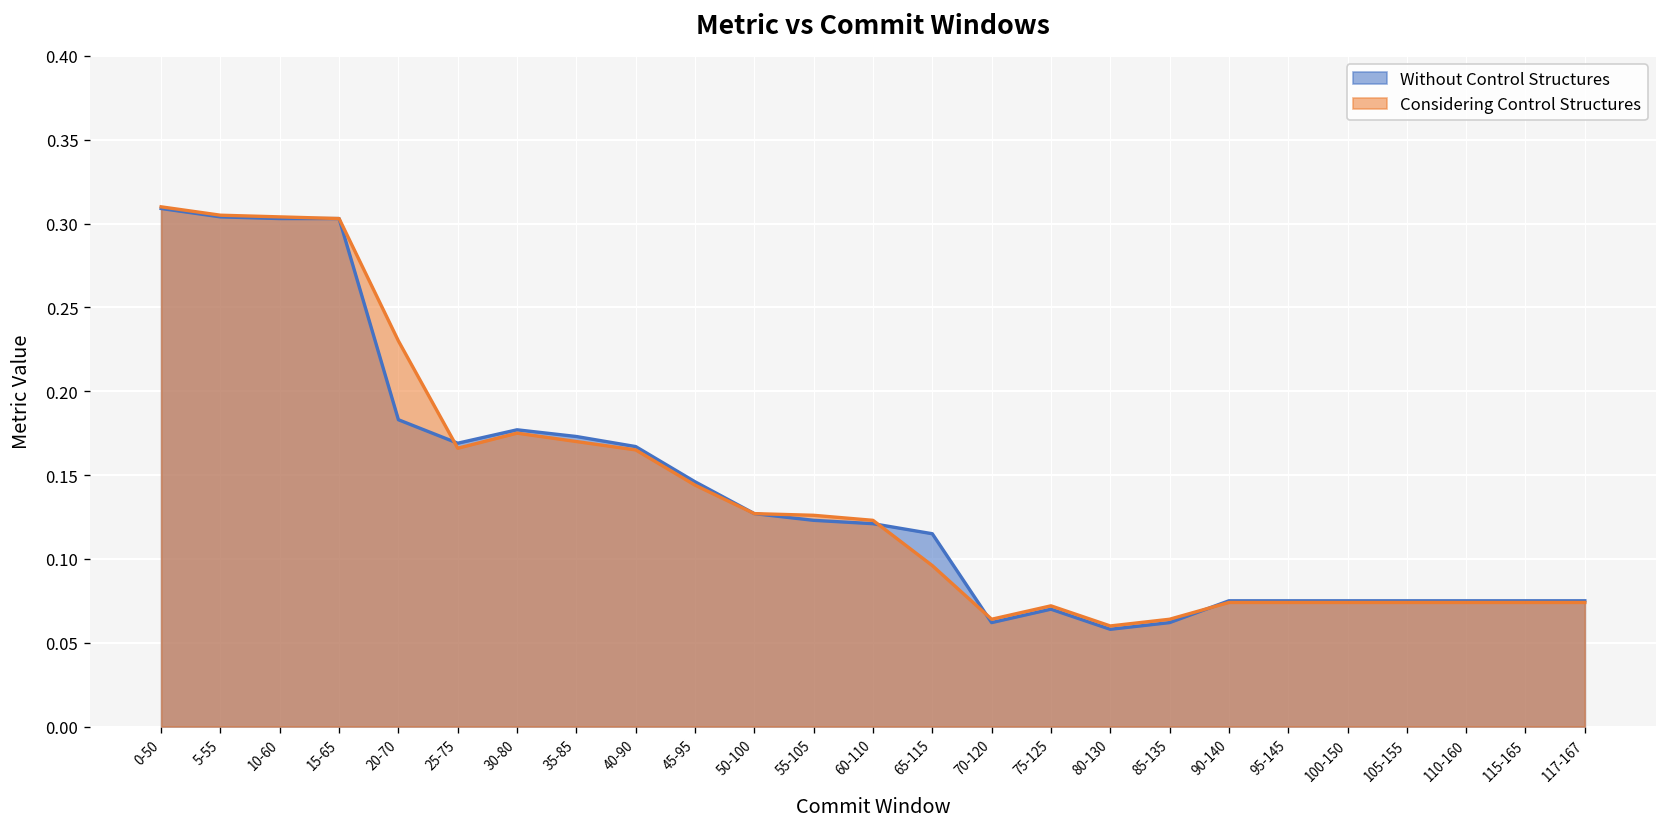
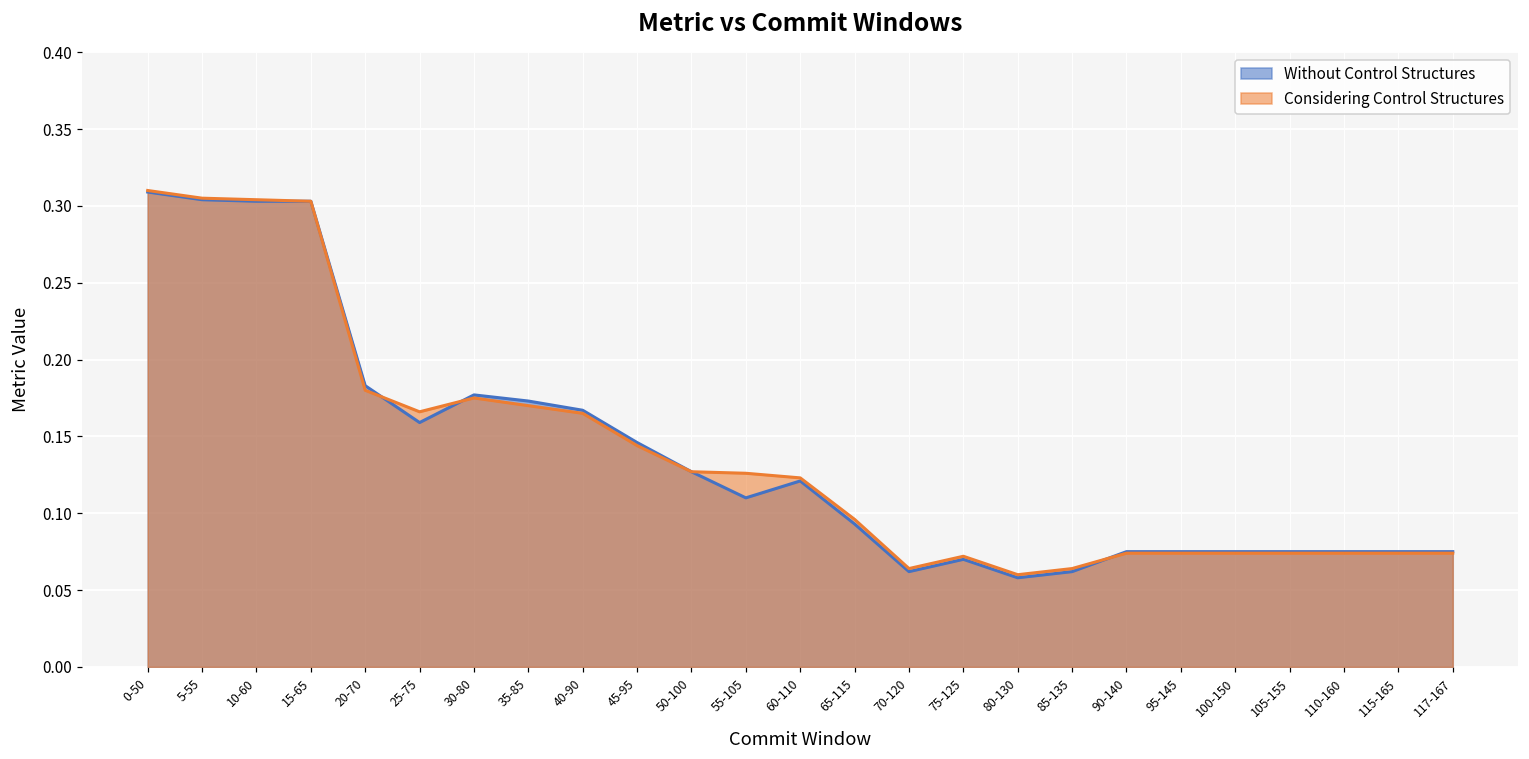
  {
    "Without Control Structures": {
      "20-70": 0.183,
-     "25-75": 0.169,
+     "25-75": 0.159,
      "30-80": 0.177,
      "35-85": 0.173,
      "40-90": 0.167,
      "45-95": 0.146,
-     "55-105": 0.123,
+     "55-105": 0.110,
      "60-110": 0.121,
-     "65-115": 0.115,
+     "65-115": 0.093,
      "70-120": 0.062,
      "75-125": 0.070,
      "80-130": 0.058,
      "85-135": 0.062
    },
    "Considering Control Structures": {
-     "20-70": 0.23,
+     "20-70": 0.18,
      "25-75": 0.166,
      "30-80": 0.175,
      "35-85": 0.17,
      "40-90": 0.165,
      "45-95": 0.144,
      "55-105": 0.126,
      "60-110": 0.123,
      "65-115": 0.096,
      "70-120": 0.064,
      "75-125": 0.072,
      "80-130": 0.06,
      "85-135": 0.064
    }
  }
